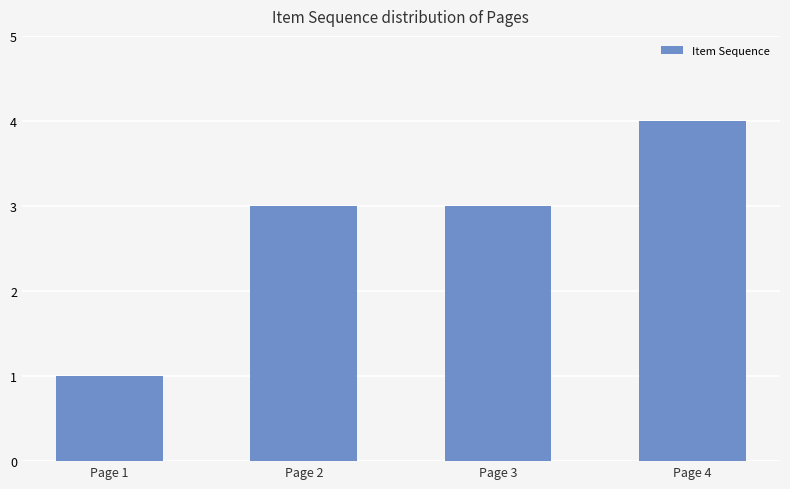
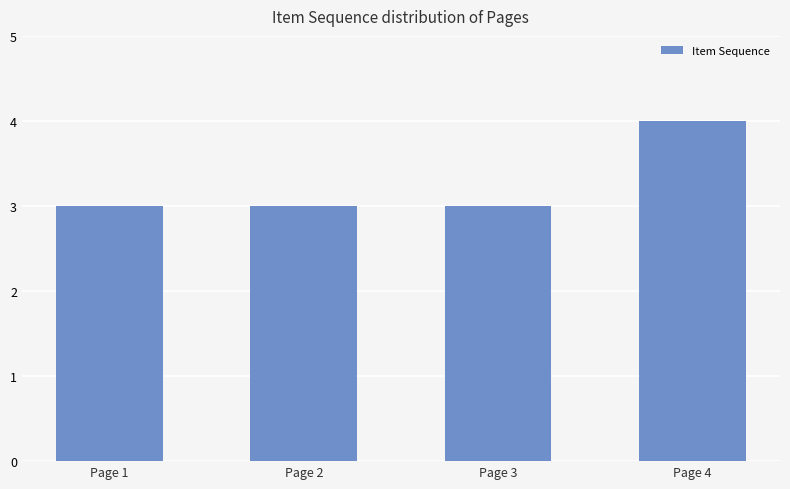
  {
-   "Page 1": 1,
+   "Page 1": 3,
    "Page 2": 3,
    "Page 3": 3,
    "Page 4": 4
  }
